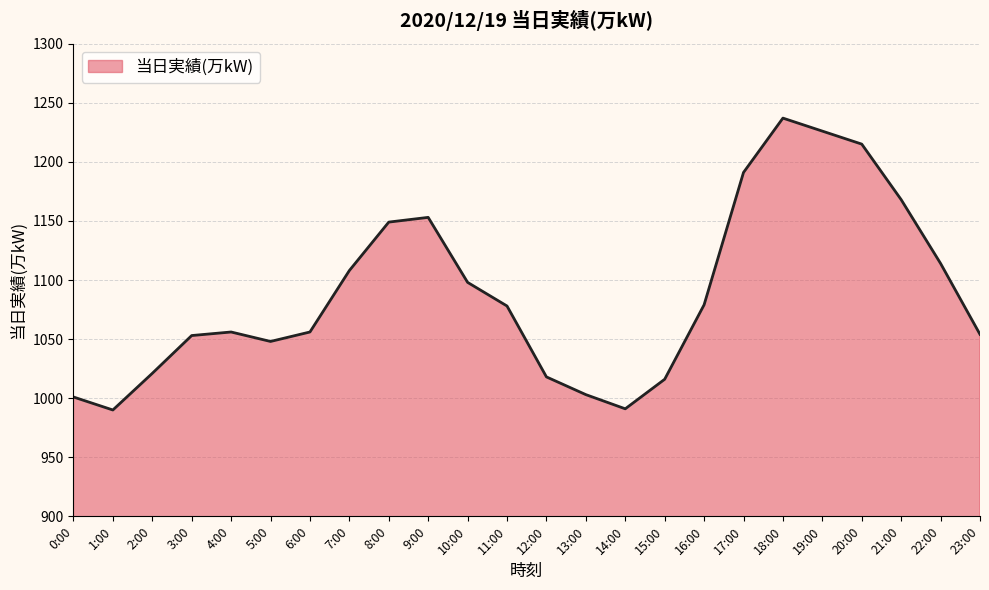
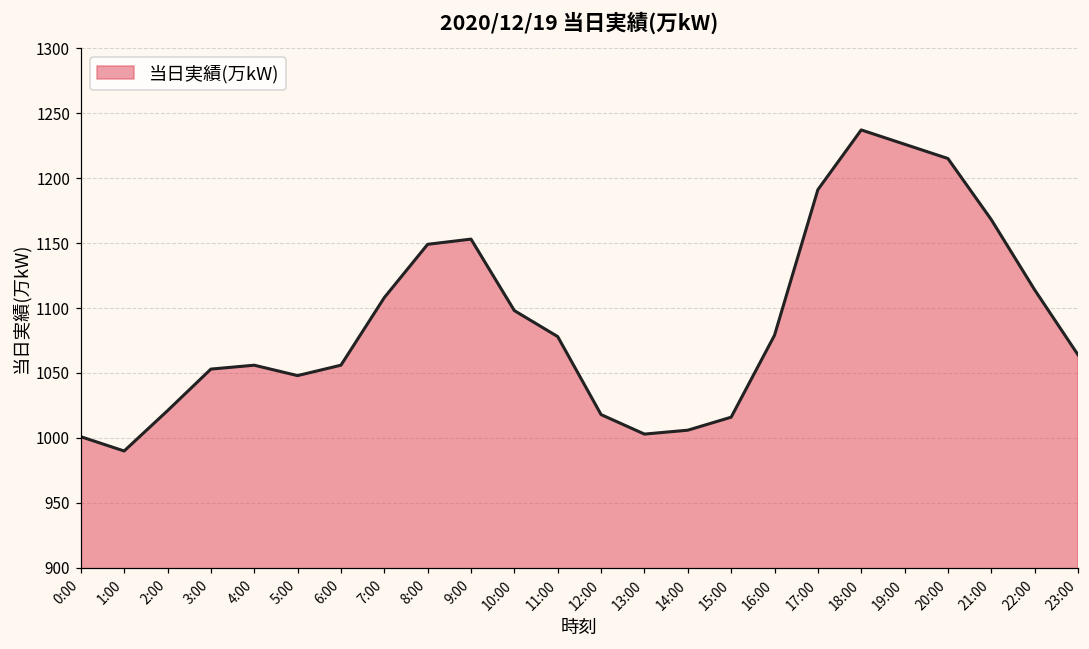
  {
    "0:00": 1001,
    "1:00": 990,
    "2:00": 1021,
    "3:00": 1053,
    "4:00": 1056,
    "5:00": 1048,
    "6:00": 1056,
    "7:00": 1108,
    "8:00": 1149,
    "9:00": 1153,
    "10:00": 1098,
    "11:00": 1078,
    "12:00": 1018,
    "13:00": 1003,
-   "14:00": 991,
+   "14:00": 1006,
    "15:00": 1016,
    "16:00": 1079,
    "17:00": 1191,
    "18:00": 1237,
    "19:00": 1226,
    "20:00": 1215,
    "21:00": 1168,
    "22:00": 1114,
-   "23:00": 1054
+   "23:00": 1064
  }
